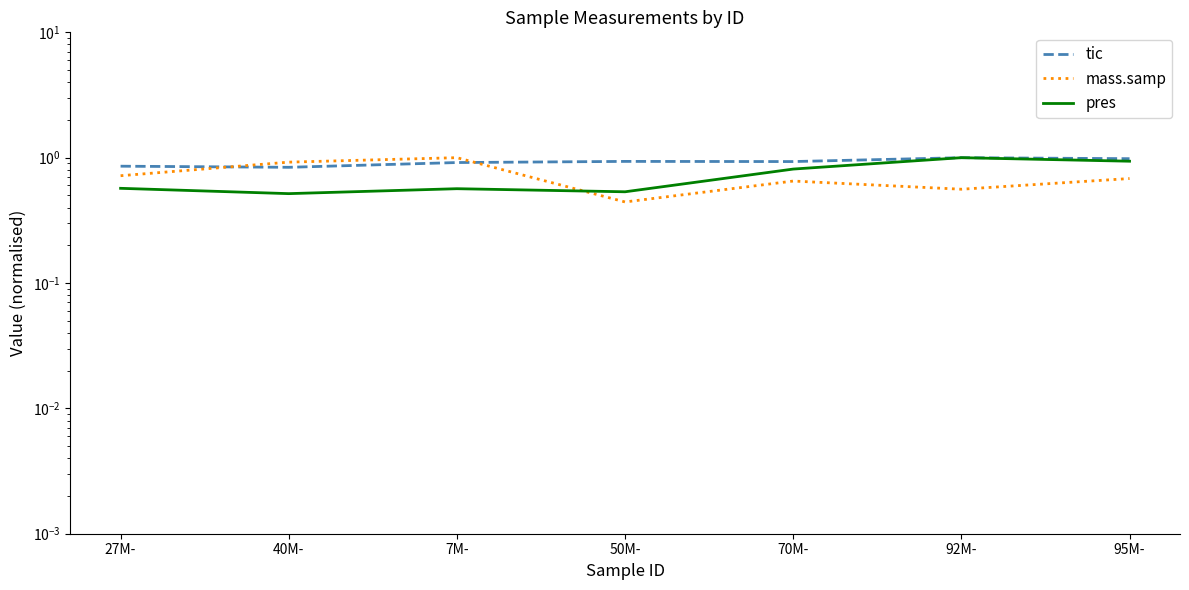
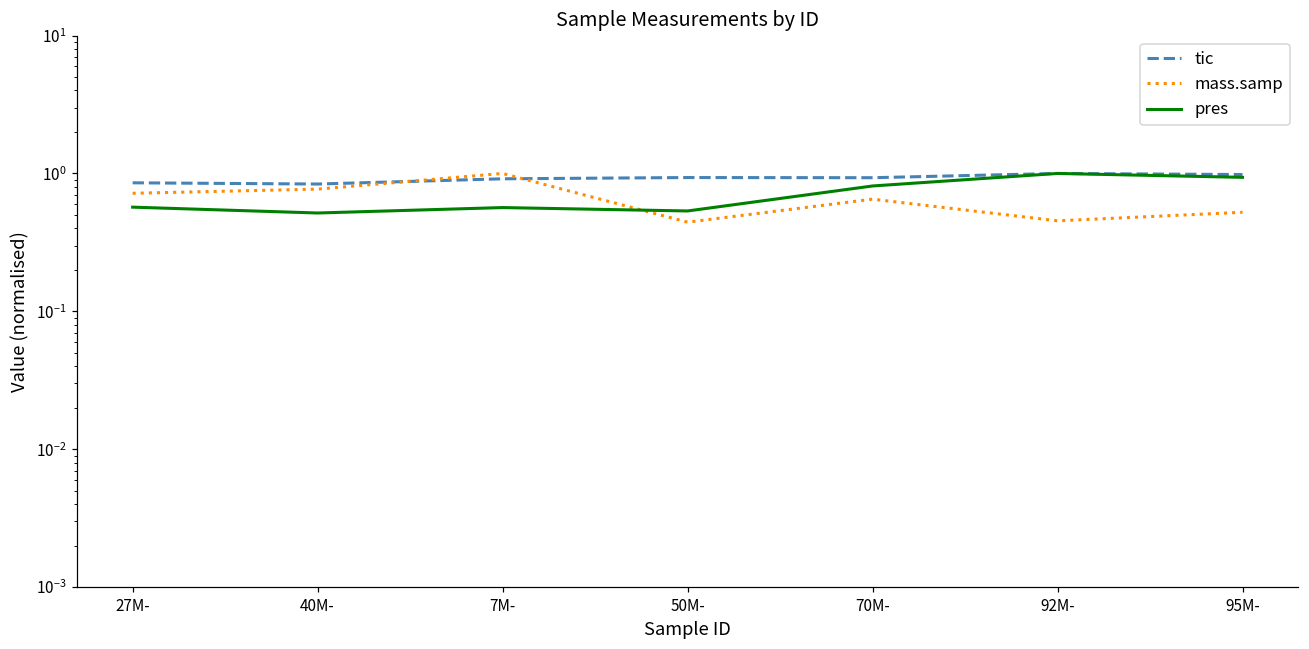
  {
    "tic": {
      "27M-": 0.9,
      "40M-": 0.8,
      "7M-": 0.9,
      "50M-": 0.9,
      "70M-": 0.9
    },
    "mass.samp": {
      "27M-": 0.7,
-     "40M-": 0.9,
+     "40M-": 0.8,
      "7M-": 1.0,
      "50M-": 0.44,
      "70M-": 0.7,
-     "92M-": 0.6,
-     "95M-": 0.7
+     "92M-": 0.45,
+     "95M-": 0.52
    },
    "pres": {
      "27M-": 0.6,
      "40M-": 0.52,
      "7M-": 0.6,
      "50M-": 0.53,
      "70M-": 0.8
    }
  }
